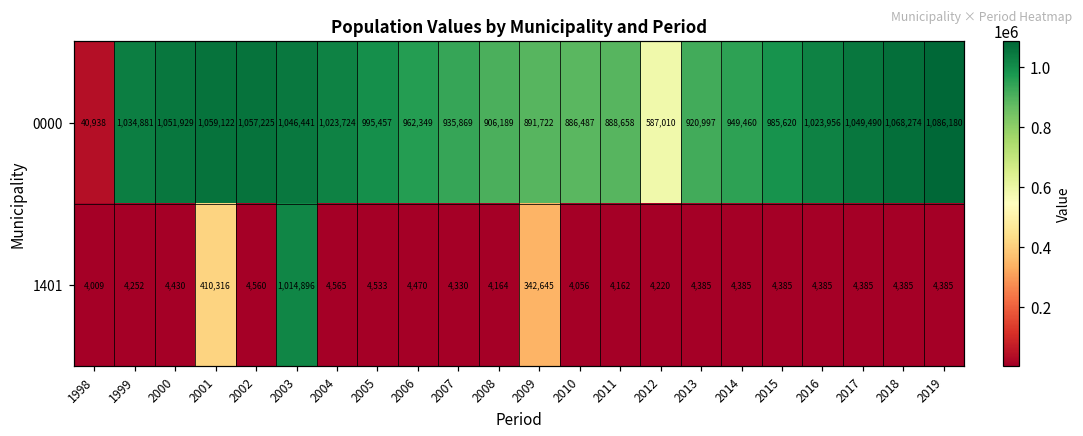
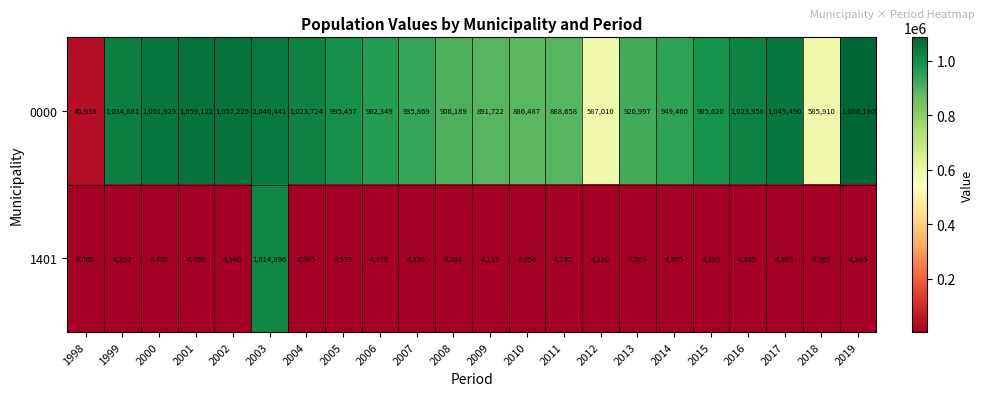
  {
    "0000": {
      "1998": "40,938",
      "1999": "1,034,881",
      "2000": "1,051,929",
      "2001": "1,059,122",
      "2002": "1,057,225",
      "2003": "1,046,441",
      "2004": "1,023,724",
      "2005": "995,457",
      "2006": "962,349",
      "2007": "935,869",
      "2008": "906,189",
      "2009": "891,722",
      "2010": "886,487",
      "2011": "888,658",
      "2012": "587,010",
      "2013": "920,997",
      "2014": "949,460",
      "2015": "985,620",
      "2016": "1,023,956",
      "2017": "1,049,490",
-     "2018": "1,068,274",
+     "2018": "585,910",
      "2019": "1,086,180"
    },
    "1401": {
      "1998": "4,009",
      "1999": "4,252",
      "2000": "4,430",
-     "2001": "410,316",
+     "2001": "4,490",
      "2002": "4,560",
      "2003": "1,014,896",
      "2004": "4,565",
      "2005": "4,533",
      "2006": "4,470",
      "2007": "4,330",
      "2008": "4,164",
-     "2009": "342,645",
+     "2009": "4,119",
      "2010": "4,056",
      "2011": "4,162",
      "2012": "4,220",
      "2013": "4,385",
      "2014": "4,385",
      "2015": "4,385",
      "2016": "4,385",
      "2017": "4,385",
      "2018": "4,385",
      "2019": "4,385"
    }
  }
